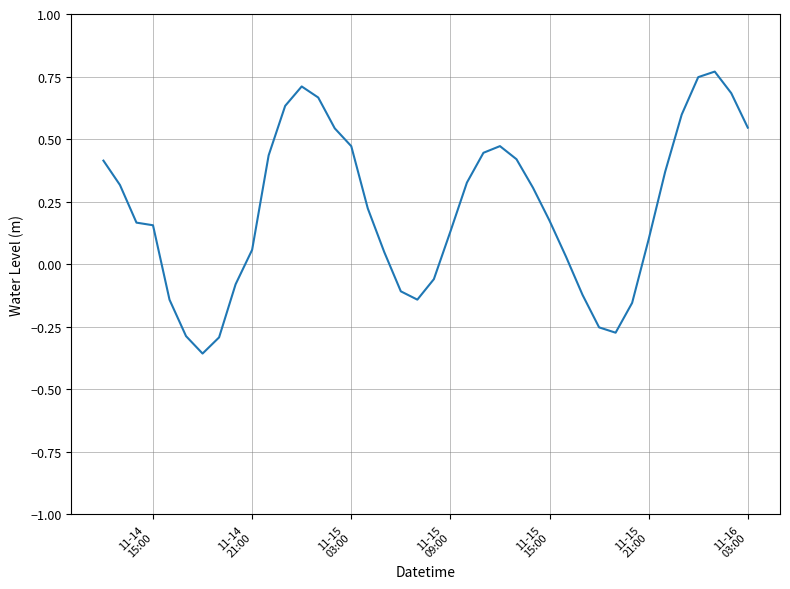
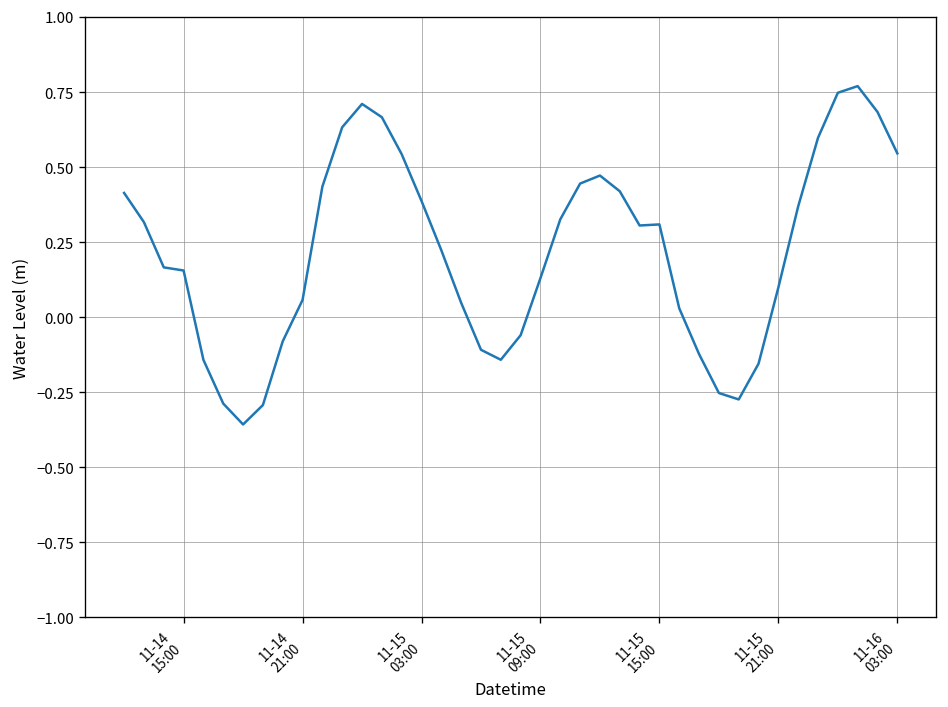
  {
    "11-14 15:00": 0.16,
    "11-14 21:00": 0.06,
-   "11-15 03:00": 0.47,
+   "11-15 03:00": 0.39,
    "11-15 09:00": 0.13,
-   "11-15 15:00": 0.17,
+   "11-15 15:00": 0.31,
    "11-15 21:00": 0.10,
    "11-16 03:00": 0.55
  }
